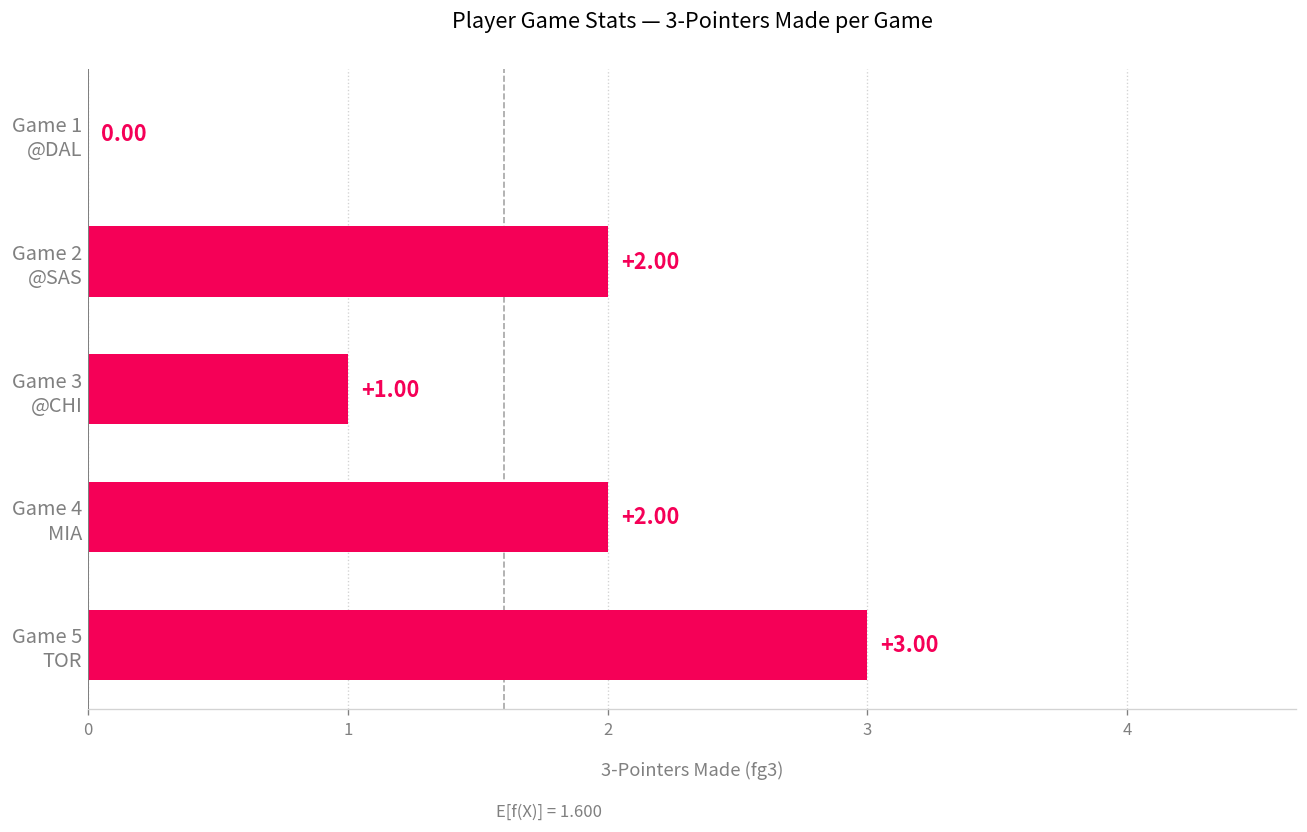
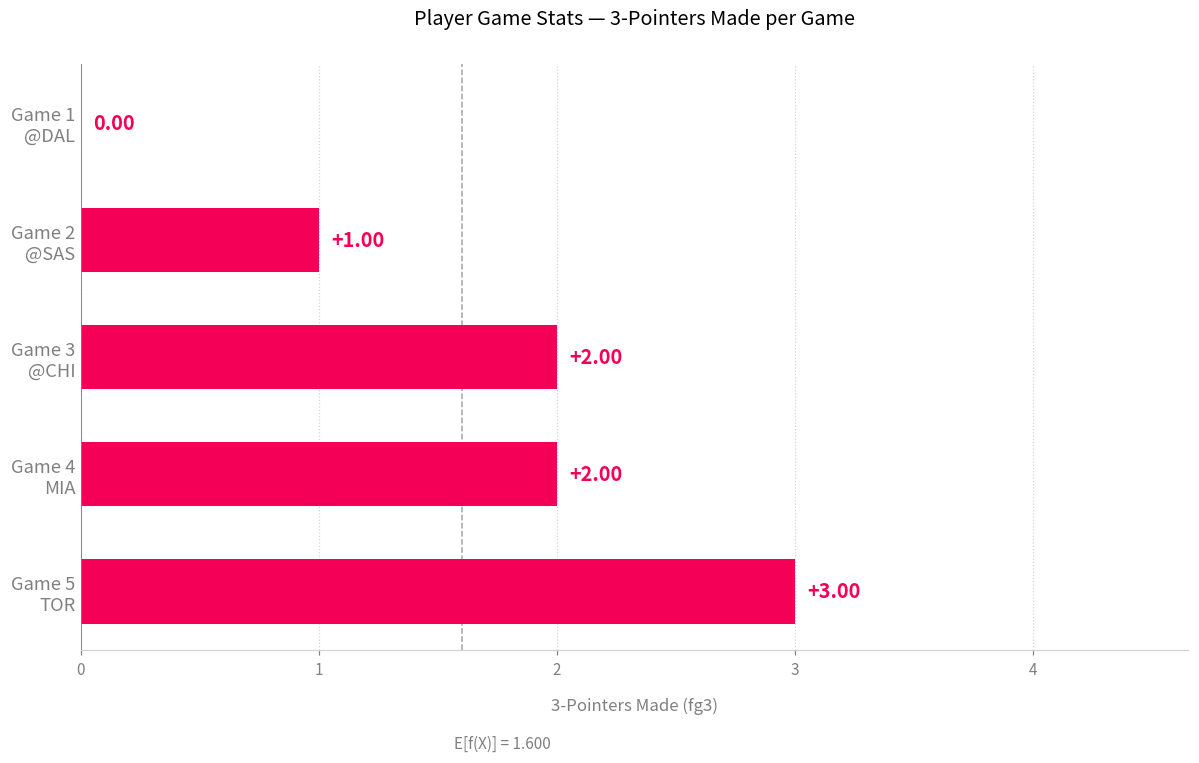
  {
    "Game 1 @DAL": "0.00",
-   "Game 2 @SAS": "+2.00",
-   "Game 3 @CHI": "+1.00",
+   "Game 2 @SAS": "+1.00",
+   "Game 3 @CHI": "+2.00",
    "Game 4 MIA": "+2.00",
    "Game 5 TOR": "+3.00"
  }
